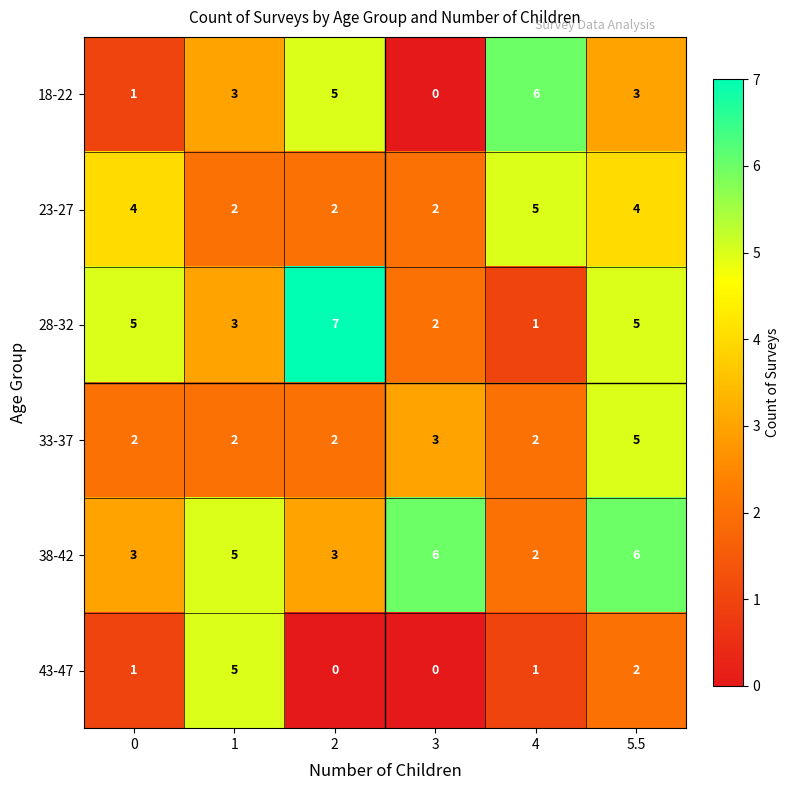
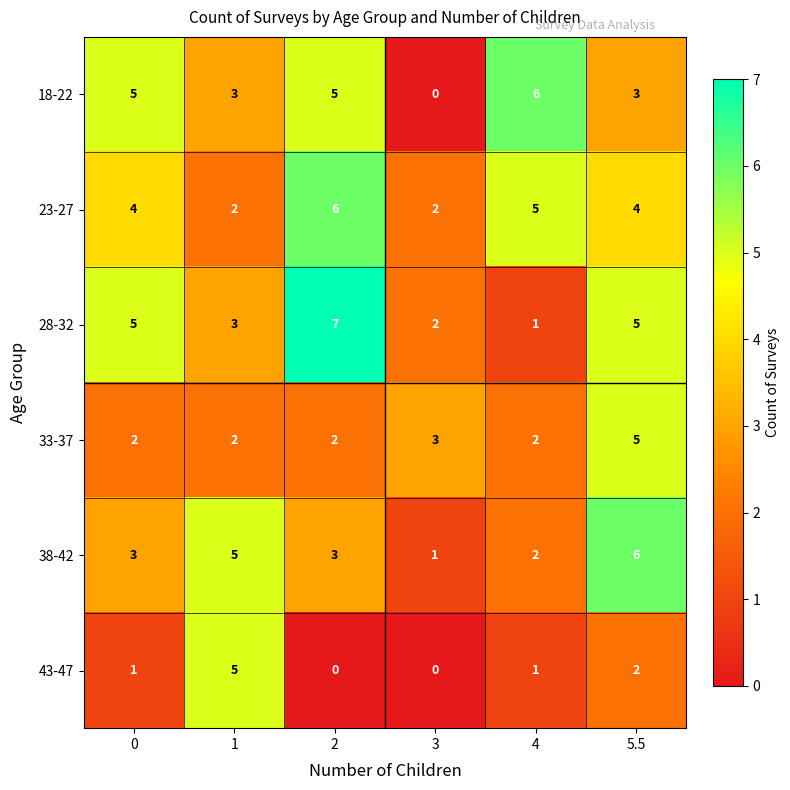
  {
    "18-22": {
-     "0": 1,
+     "0": 5,
      "1": 3,
      "2": 5,
      "3": 0,
      "4": 6,
      "5.5": 3
    },
    "23-27": {
      "0": 4,
      "1": 2,
-     "2": 2,
+     "2": 6,
      "3": 2,
      "4": 5,
      "5.5": 4
    },
    "28-32": {
      "0": 5,
      "1": 3,
      "2": 7,
      "3": 2,
      "4": 1,
      "5.5": 5
    },
    "33-37": {
      "0": 2,
      "1": 2,
      "2": 2,
      "3": 3,
      "4": 2,
      "5.5": 5
    },
    "38-42": {
      "0": 3,
      "1": 5,
      "2": 3,
-     "3": 6,
+     "3": 1,
      "4": 2,
      "5.5": 6
    },
    "43-47": {
      "0": 1,
      "1": 5,
      "2": 0,
      "3": 0,
      "4": 1,
      "5.5": 2
    }
  }
